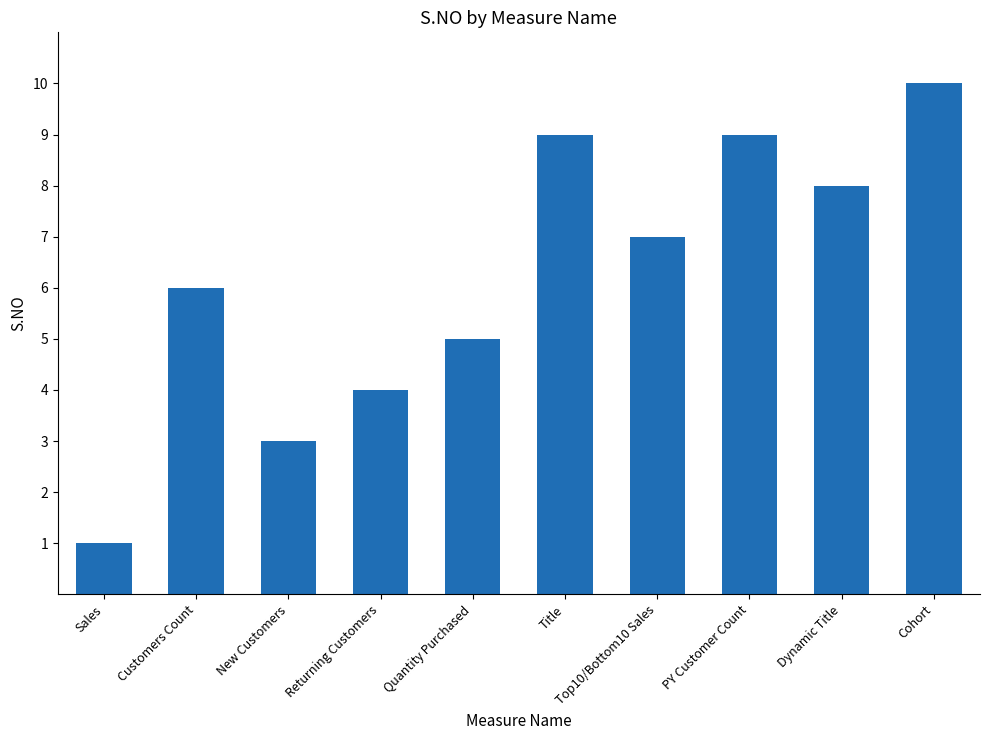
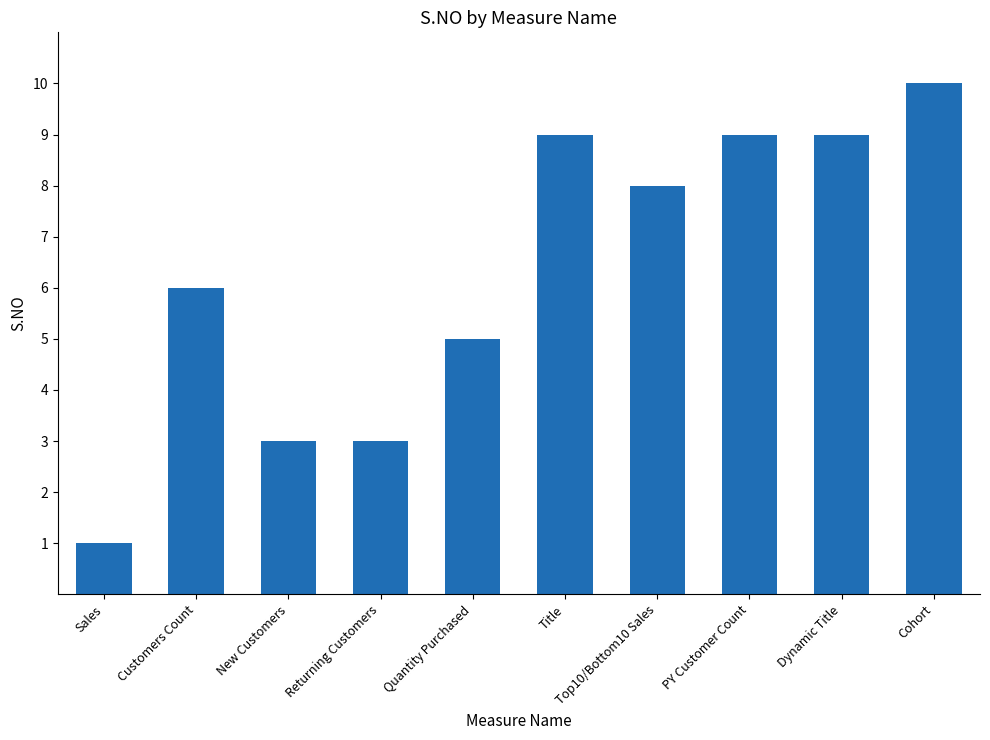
  {
    "Sales": 1,
    "Customers Count": 6,
    "New Customers": 3,
-   "Returning Customers": 4,
+   "Returning Customers": 3,
    "Quantity Purchased": 5,
    "Title": 9,
-   "Top10/Bottom10 Sales": 7,
+   "Top10/Bottom10 Sales": 8,
    "PY Customer Count": 9,
-   "Dynamic Title": 8,
+   "Dynamic Title": 9,
    "Cohort": 10
  }
